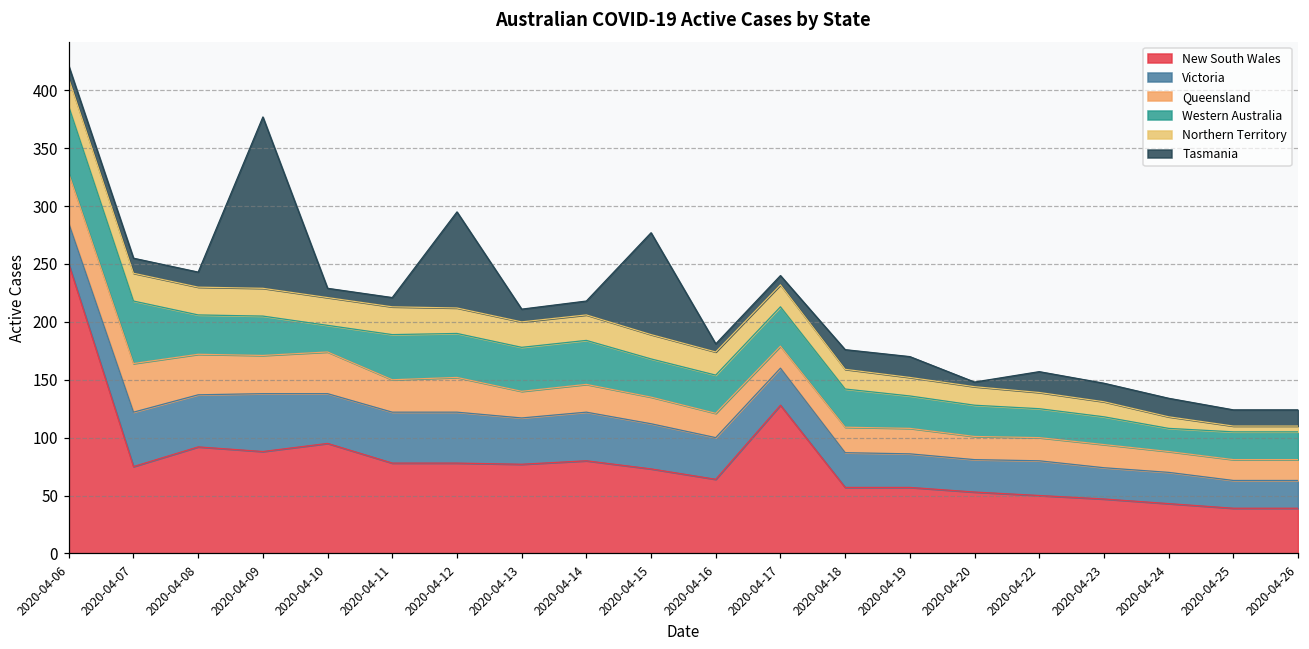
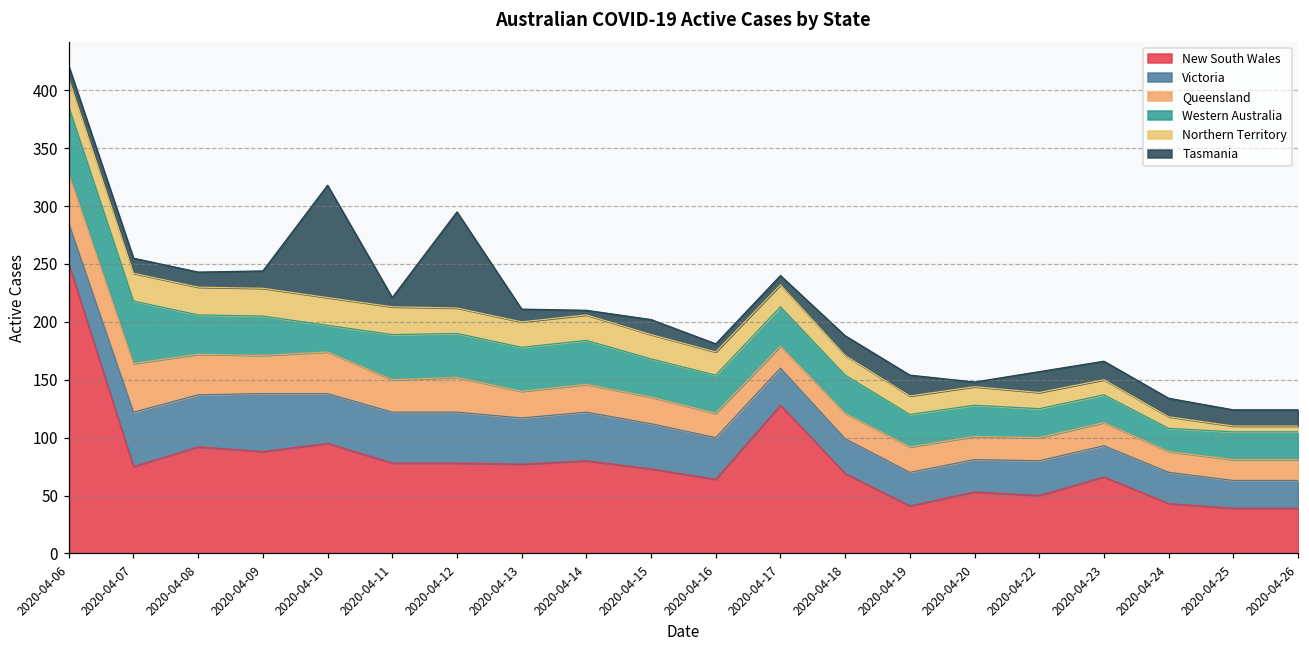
  {
    "New South Wales": {
      "2020-04-06": 250,
      "2020-04-07": 75,
      "2020-04-08": 92,
      "2020-04-09": 88,
      "2020-04-10": 95,
      "2020-04-11": 78,
      "2020-04-12": 78,
      "2020-04-13": 77,
      "2020-04-14": 80,
      "2020-04-15": 73,
      "2020-04-16": 64,
      "2020-04-17": 128,
-     "2020-04-18": 57,
-     "2020-04-19": 57,
+     "2020-04-18": 69,
+     "2020-04-19": 41,
      "2020-04-20": 53,
      "2020-04-22": 50,
-     "2020-04-23": 47,
+     "2020-04-23": 66,
      "2020-04-24": 43,
      "2020-04-25": 39,
      "2020-04-26": 39
    },
    "Tasmania": {
      "2020-04-06": 11,
      "2020-04-07": 13,
      "2020-04-08": 13,
-     "2020-04-09": 148,
-     "2020-04-10": 8,
+     "2020-04-09": 15,
+     "2020-04-10": 97,
      "2020-04-11": 8,
      "2020-04-12": 83,
      "2020-04-13": 11,
-     "2020-04-14": 12,
-     "2020-04-15": 88,
+     "2020-04-14": 4,
+     "2020-04-15": 13,
      "2020-04-16": 7,
      "2020-04-17": 8,
      "2020-04-18": 17,
      "2020-04-19": 18,
      "2020-04-20": 4,
      "2020-04-22": 18,
      "2020-04-23": 16,
      "2020-04-24": 16,
      "2020-04-25": 14,
      "2020-04-26": 14
    }
  }
